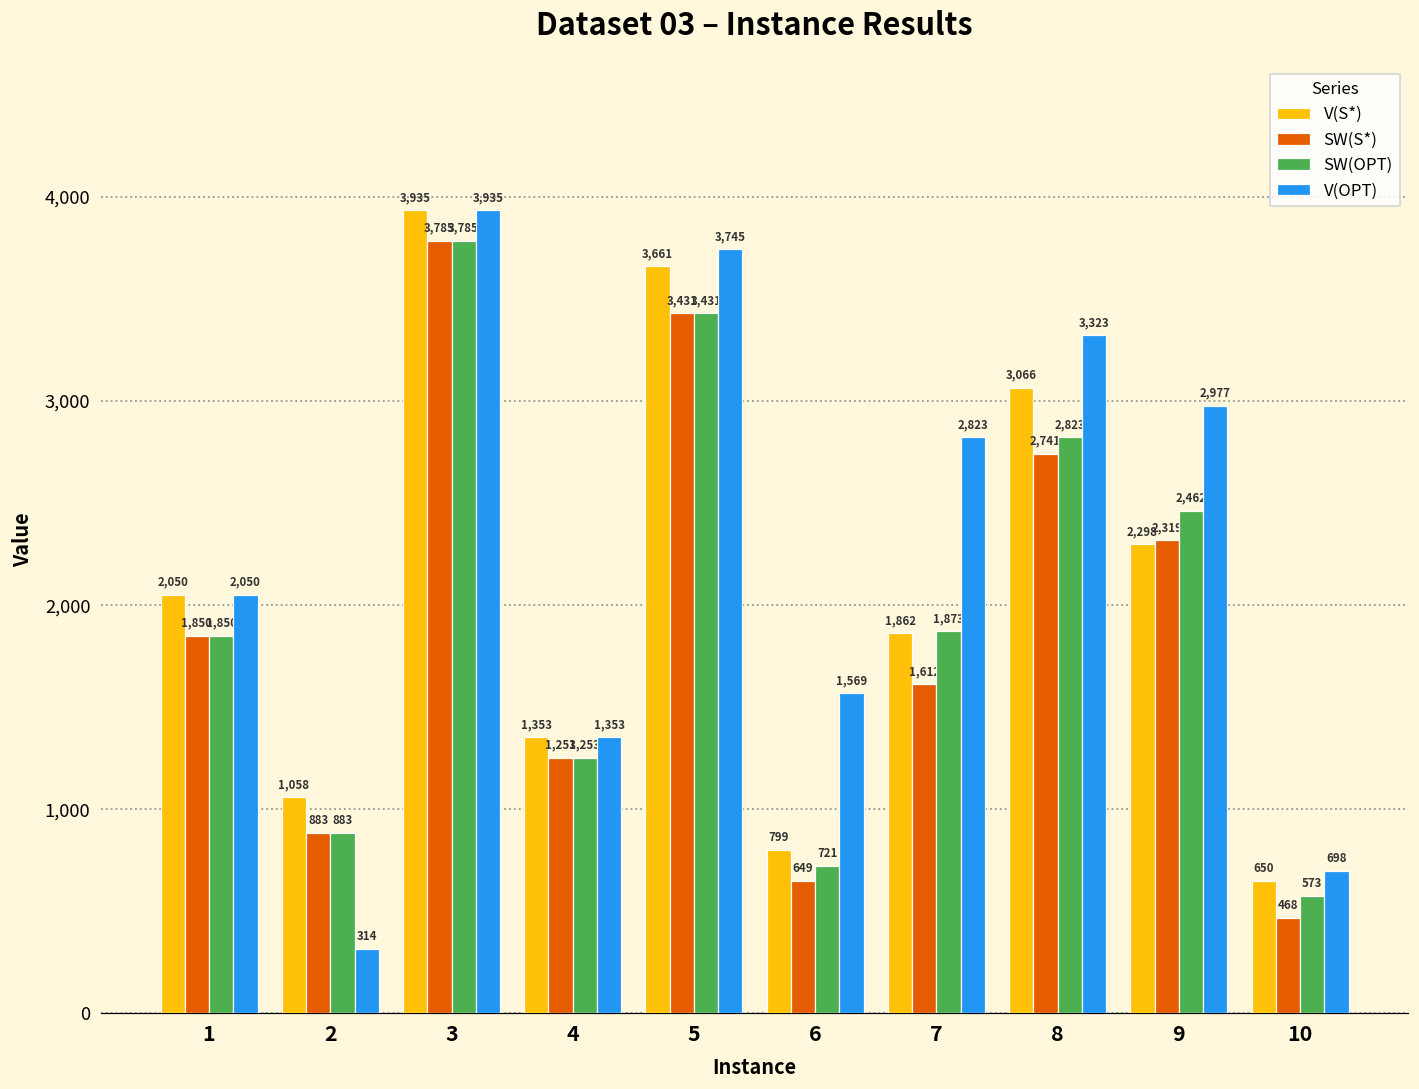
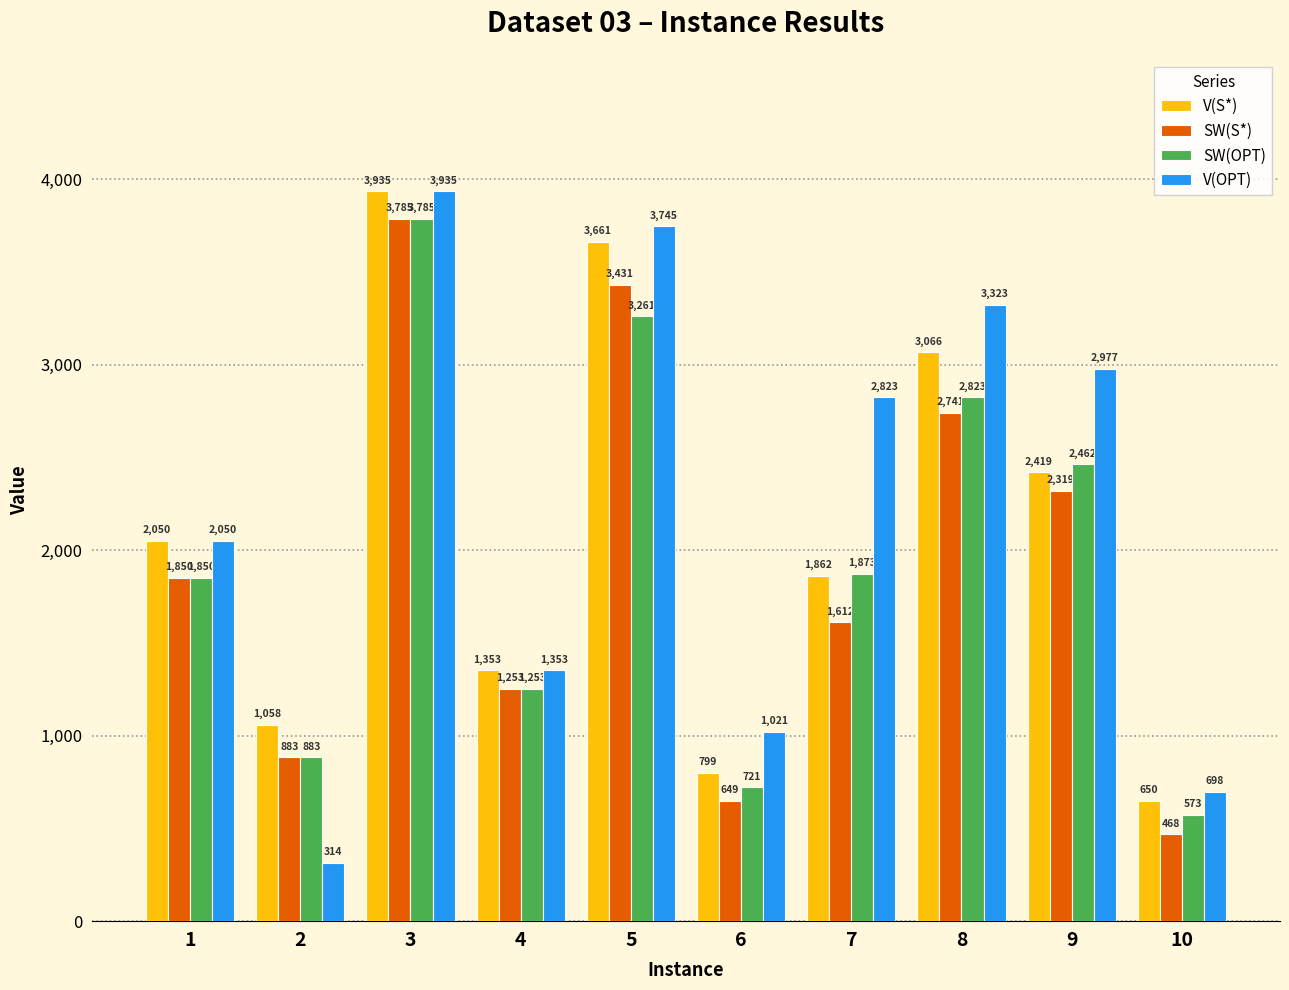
  {
    "V(S*)": {
      "1": "2,050",
      "2": "1,058",
      "3": "3,935",
      "4": "1,353",
      "5": "3,661",
      "6": "799",
      "7": "1,862",
      "8": "3,066",
-     "9": "2,298",
+     "9": "2,419",
      "10": "650"
    },
    "SW(S*)": {
      "2": "883",
      "6": "649",
      "7": "1,612",
      "8": "2,741",
      "9": "2,319",
      "10": "468"
    },
    "SW(OPT)": {
      "2": "883",
-     "5": "3,431",
+     "5": "3,261",
      "6": "721",
      "7": "1,873",
      "8": "2,823",
      "9": "2,462",
      "10": "573"
    },
    "V(OPT)": {
      "1": "2,050",
      "2": "314",
      "3": "3,935",
      "4": "1,353",
      "5": "3,745",
-     "6": "1,569",
+     "6": "1,021",
      "7": "2,823",
      "8": "3,323",
      "9": "2,977",
      "10": "698"
    }
  }
